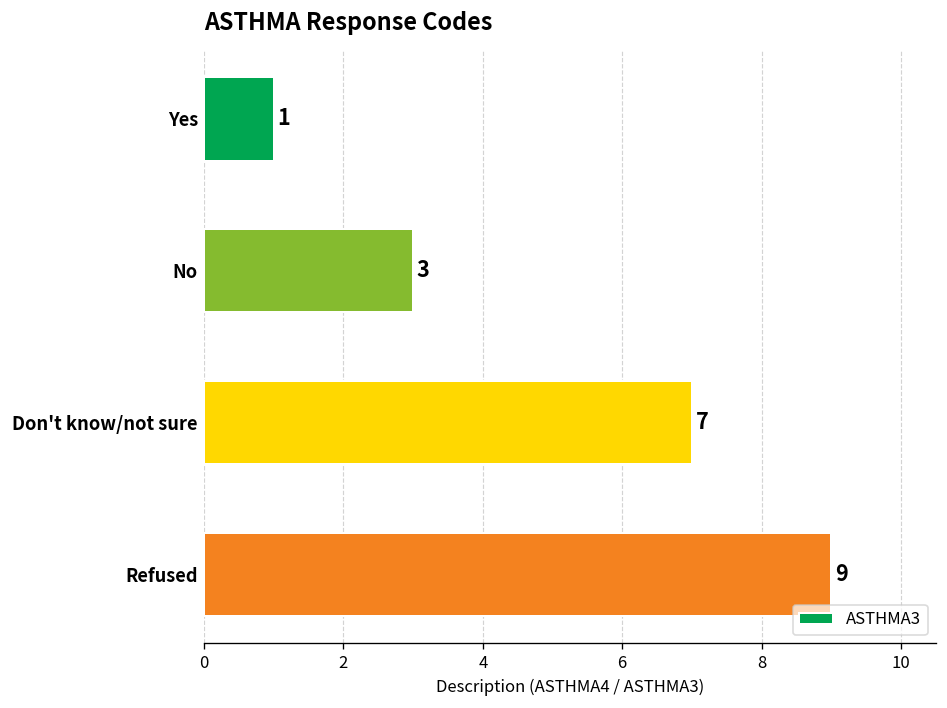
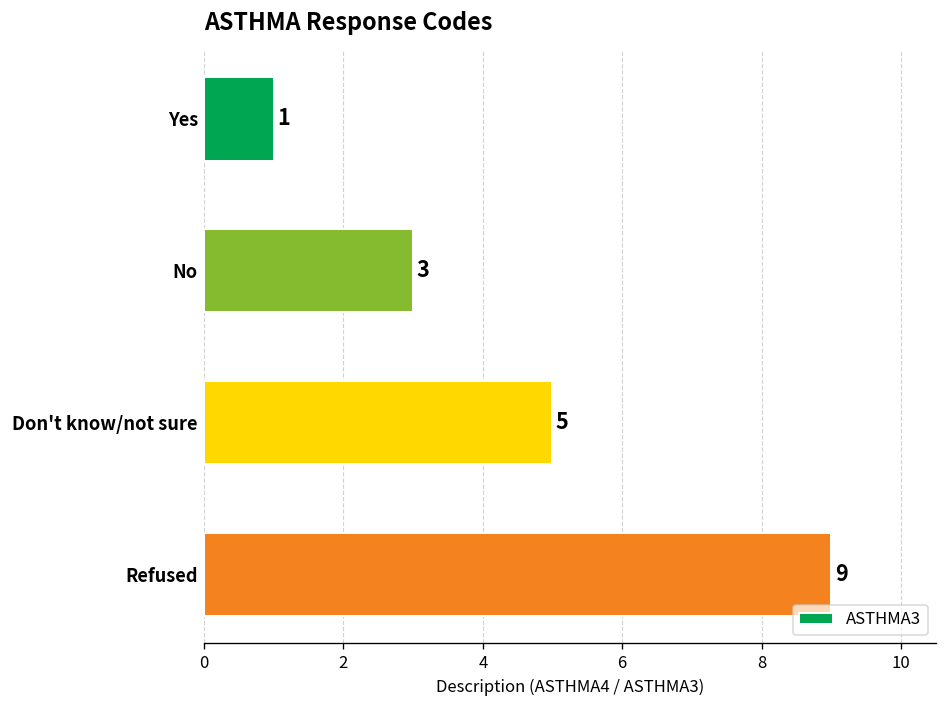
  {
    "Yes": 1,
    "No": 3,
-   "Don't know/not sure": 7,
+   "Don't know/not sure": 5,
    "Refused": 9
  }
